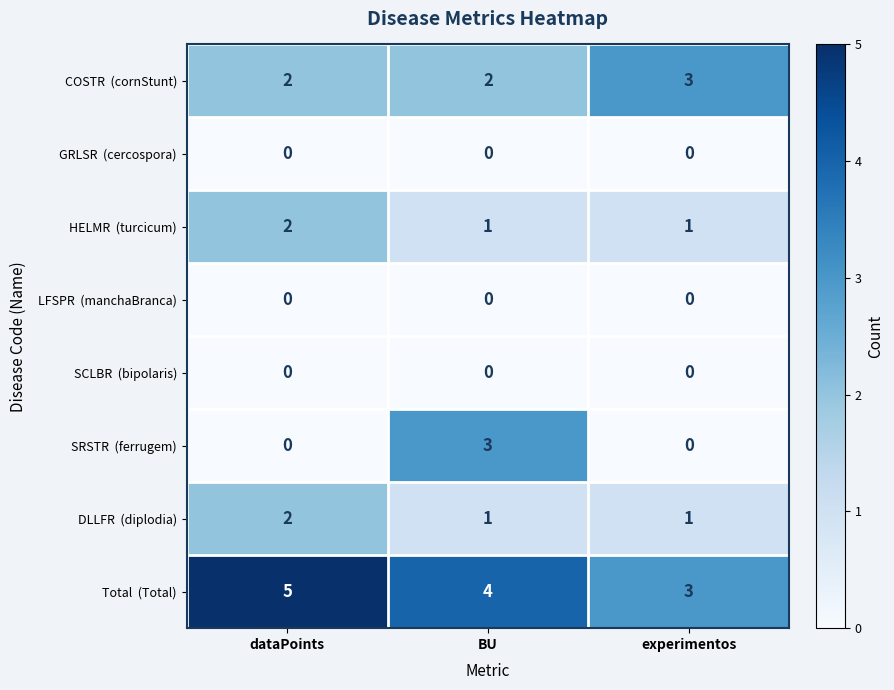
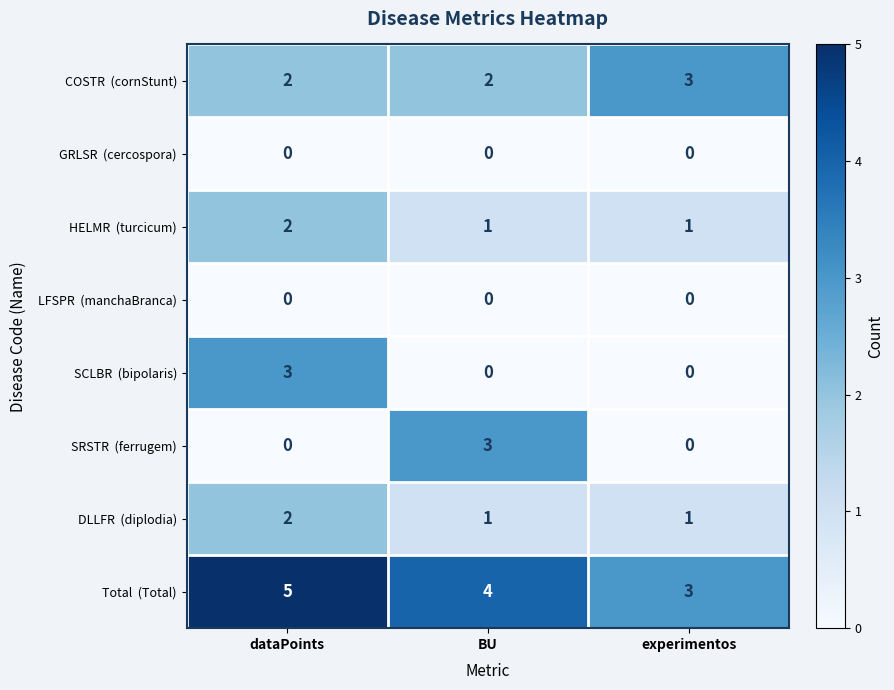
  {
    "COSTR (cornStunt)": {
      "dataPoints": 2,
      "BU": 2,
      "experimentos": 3
    },
    "GRLSR (cercospora)": {
      "dataPoints": 0,
      "BU": 0,
      "experimentos": 0
    },
    "HELMR (turcicum)": {
      "dataPoints": 2,
      "BU": 1,
      "experimentos": 1
    },
    "LFSPR (manchaBranca)": {
      "dataPoints": 0,
      "BU": 0,
      "experimentos": 0
    },
    "SCLBR (bipolaris)": {
-     "dataPoints": 0,
+     "dataPoints": 3,
      "BU": 0,
      "experimentos": 0
    },
    "SRSTR (ferrugem)": {
      "dataPoints": 0,
      "BU": 3,
      "experimentos": 0
    },
    "DLLFR (diplodia)": {
      "dataPoints": 2,
      "BU": 1,
      "experimentos": 1
    },
    "Total (Total)": {
      "dataPoints": 5,
      "BU": 4,
      "experimentos": 3
    }
  }
